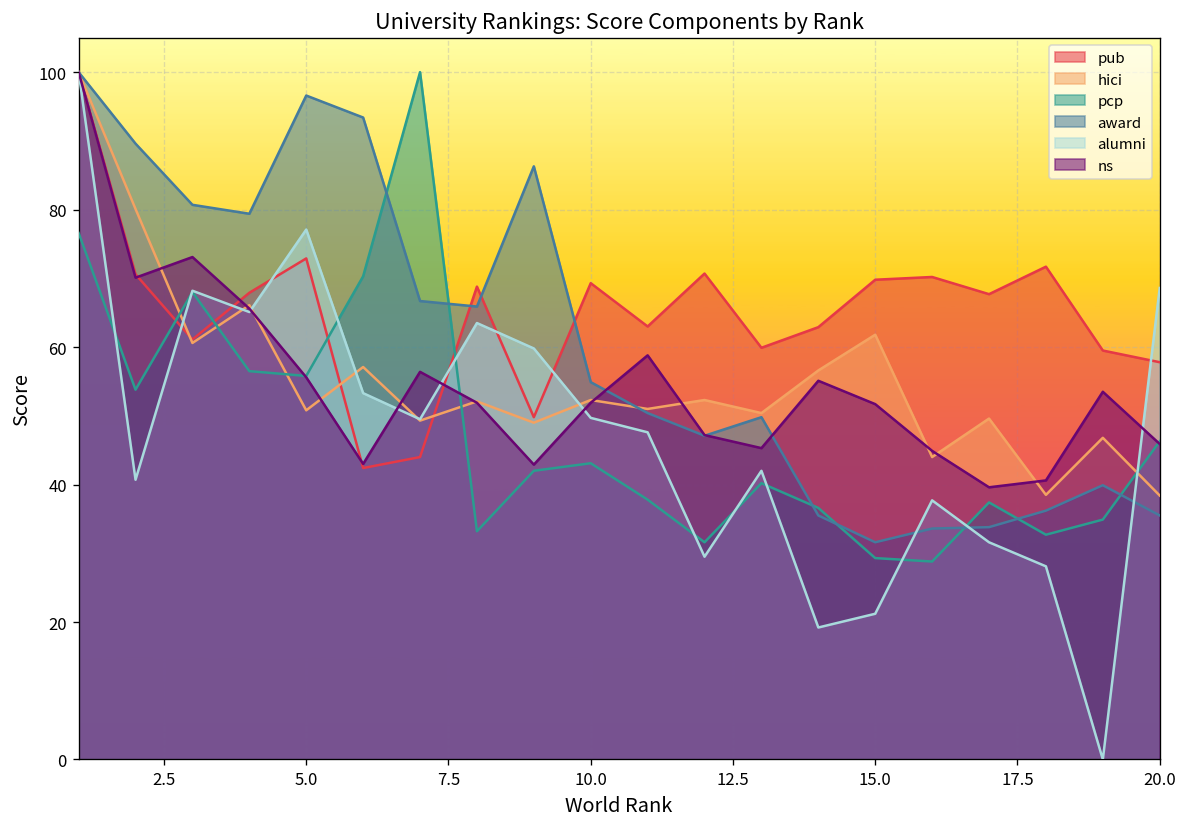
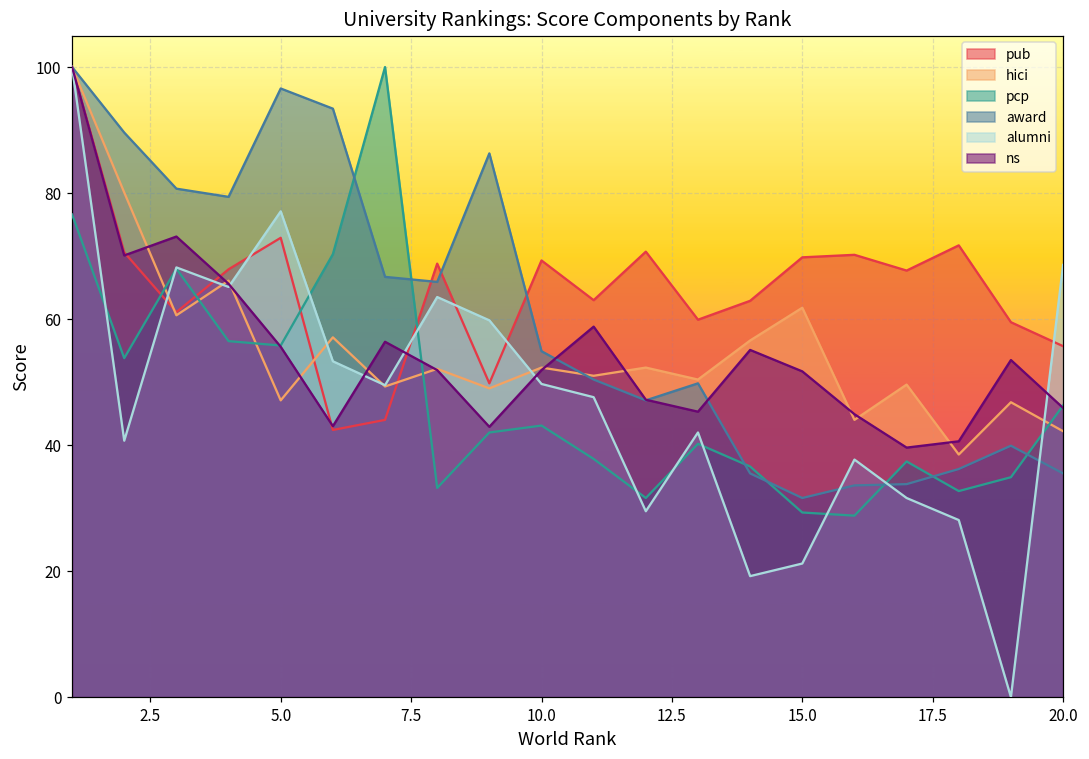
  {
    "pub": {
      "5.0": 73,
      "10.0": 69,
      "15.0": 70,
-     "20.0": 58
+     "20.0": 56
    },
    "hici": {
-     "5.0": 51,
+     "5.0": 47,
      "15.0": 62,
-     "20.0": 38
+     "20.0": 42
    },
    "alumni": {
      "5.0": 77,
      "10.0": 50,
      "15.0": 21,
      "20.0": 69
    },
    "ns": {
      "15.0": 52
    }
  }
